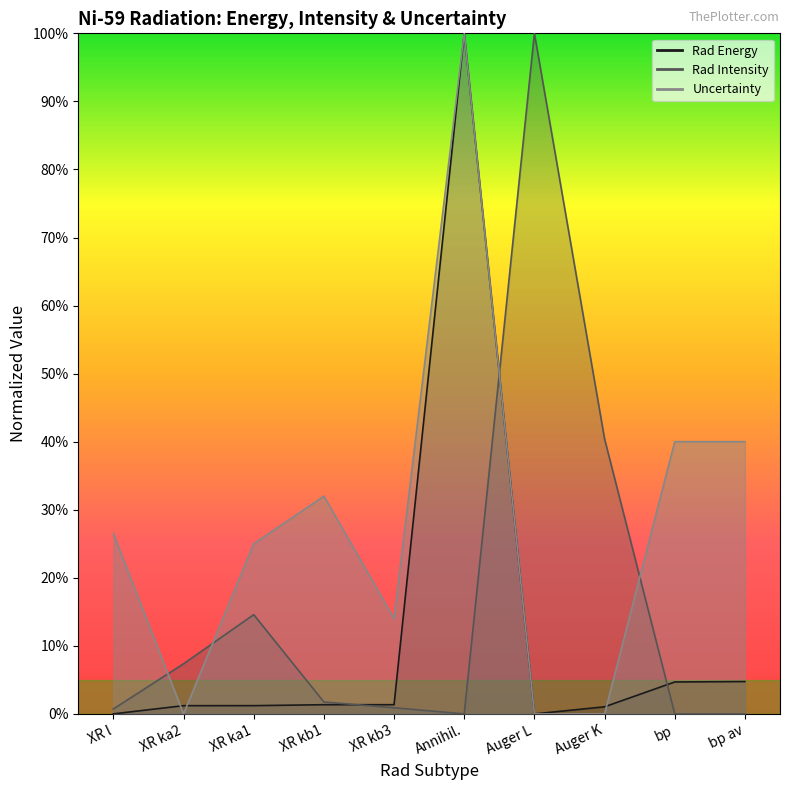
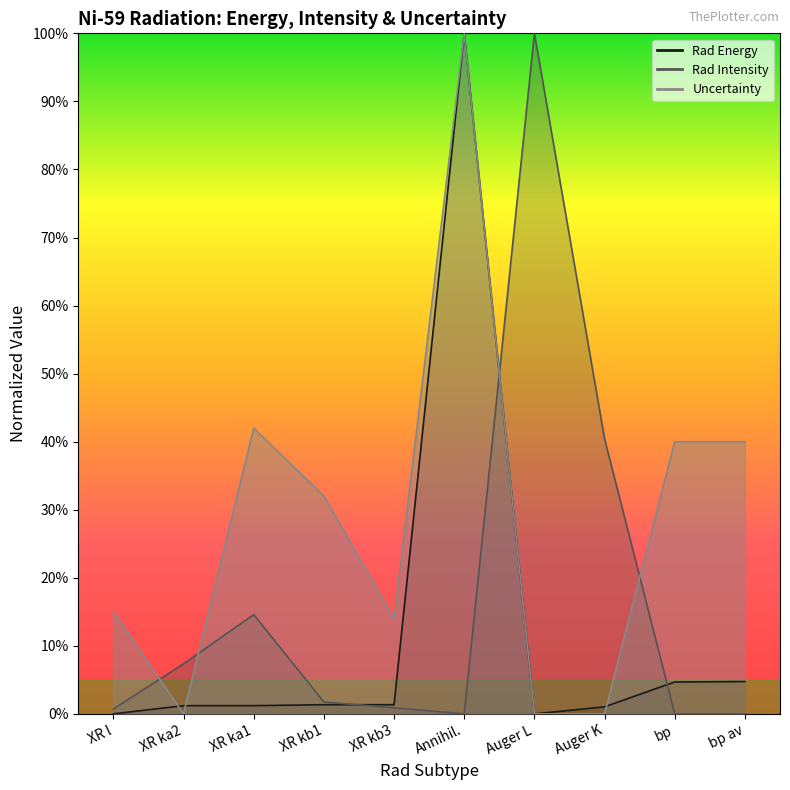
  {
    "Uncertainty": {
-     "XR l": "27%",
+     "XR l": "15%",
      "XR ka2": "0%",
-     "XR ka1": "25%",
+     "XR ka1": "42%",
      "XR kb1": "32%",
      "XR kb3": "14%",
      "Auger K": "0%",
      "bp": "40%",
      "bp av": "40%"
    }
  }
